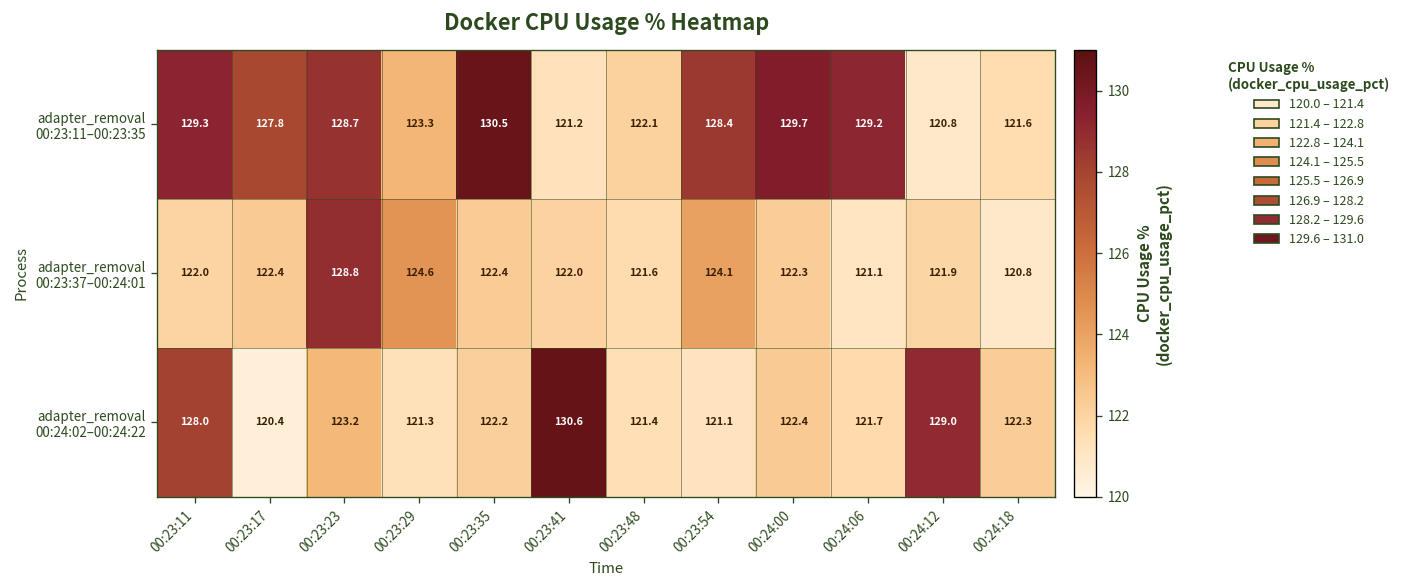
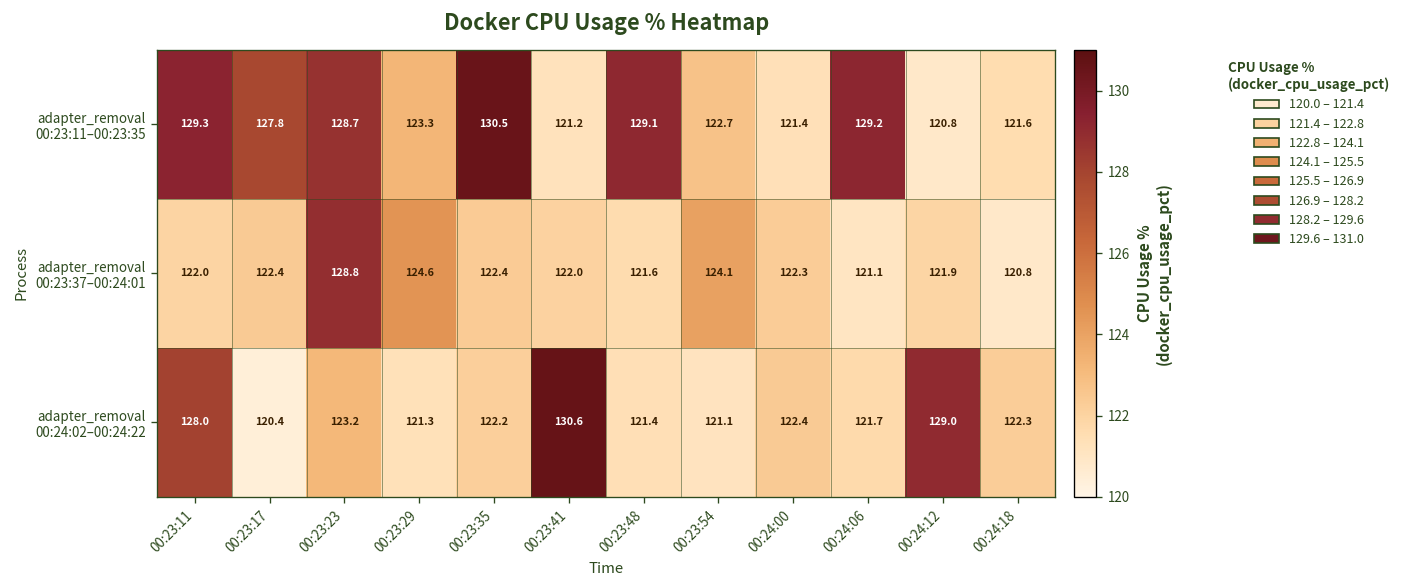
  {
    "adapter_removal 00:23:11–00:23:35": {
      "00:23:11": 129.3,
      "00:23:17": 127.8,
      "00:23:23": 128.7,
      "00:23:29": 123.3,
      "00:23:35": 130.5,
      "00:23:41": 121.2,
-     "00:23:48": 122.1,
-     "00:23:54": 128.4,
-     "00:24:00": 129.7,
+     "00:23:48": 129.1,
+     "00:23:54": 122.7,
+     "00:24:00": 121.4,
      "00:24:06": 129.2,
      "00:24:12": 120.8,
      "00:24:18": 121.6
    },
    "adapter_removal 00:23:37–00:24:01": {
      "00:23:11": 122.0,
      "00:23:17": 122.4,
      "00:23:23": 128.8,
      "00:23:29": 124.6,
      "00:23:35": 122.4,
      "00:23:41": 122.0,
      "00:23:48": 121.6,
      "00:23:54": 124.1,
      "00:24:00": 122.3,
      "00:24:06": 121.1,
      "00:24:12": 121.9,
      "00:24:18": 120.8
    },
    "adapter_removal 00:24:02–00:24:22": {
      "00:23:11": 128.0,
      "00:23:17": 120.4,
      "00:23:23": 123.2,
      "00:23:29": 121.3,
      "00:23:35": 122.2,
      "00:23:41": 130.6,
      "00:23:48": 121.4,
      "00:23:54": 121.1,
      "00:24:00": 122.4,
      "00:24:06": 121.7,
      "00:24:12": 129.0,
      "00:24:18": 122.3
    }
  }
